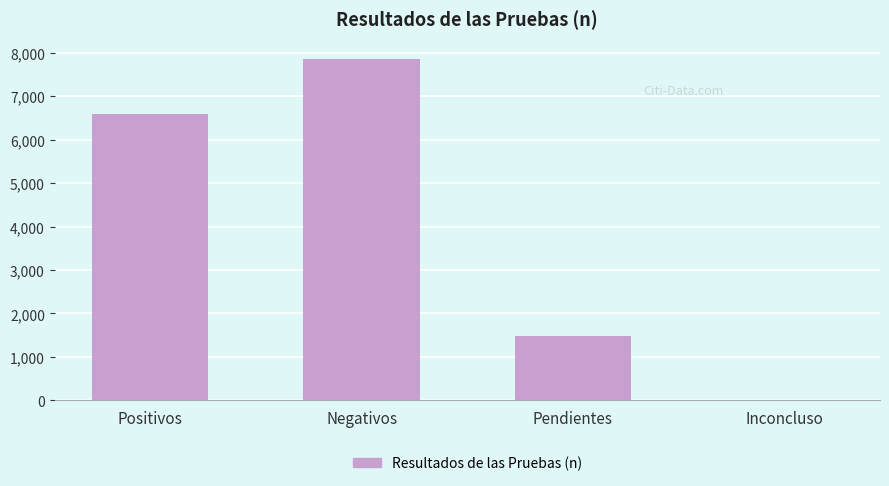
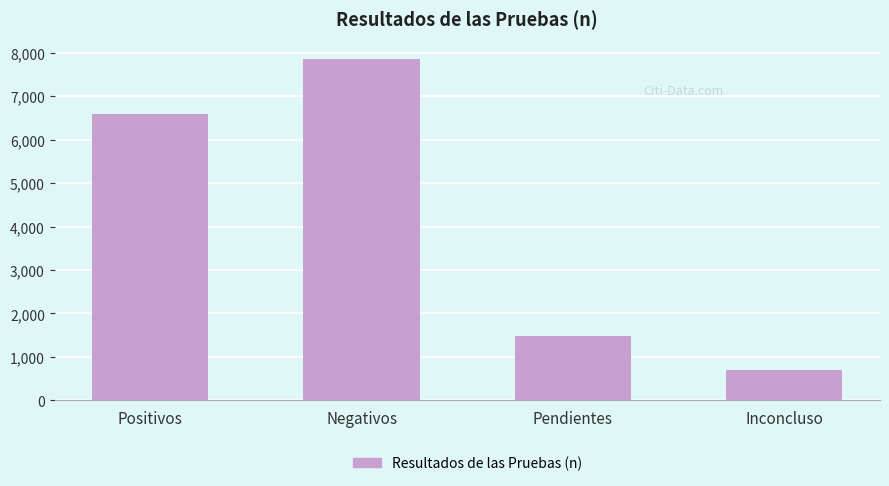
  {
    "Positivos": "6,600",
    "Negativos": "7,900",
    "Pendientes": "1,500",
-   "Inconcluso": "0"
+   "Inconcluso": "700"
  }
